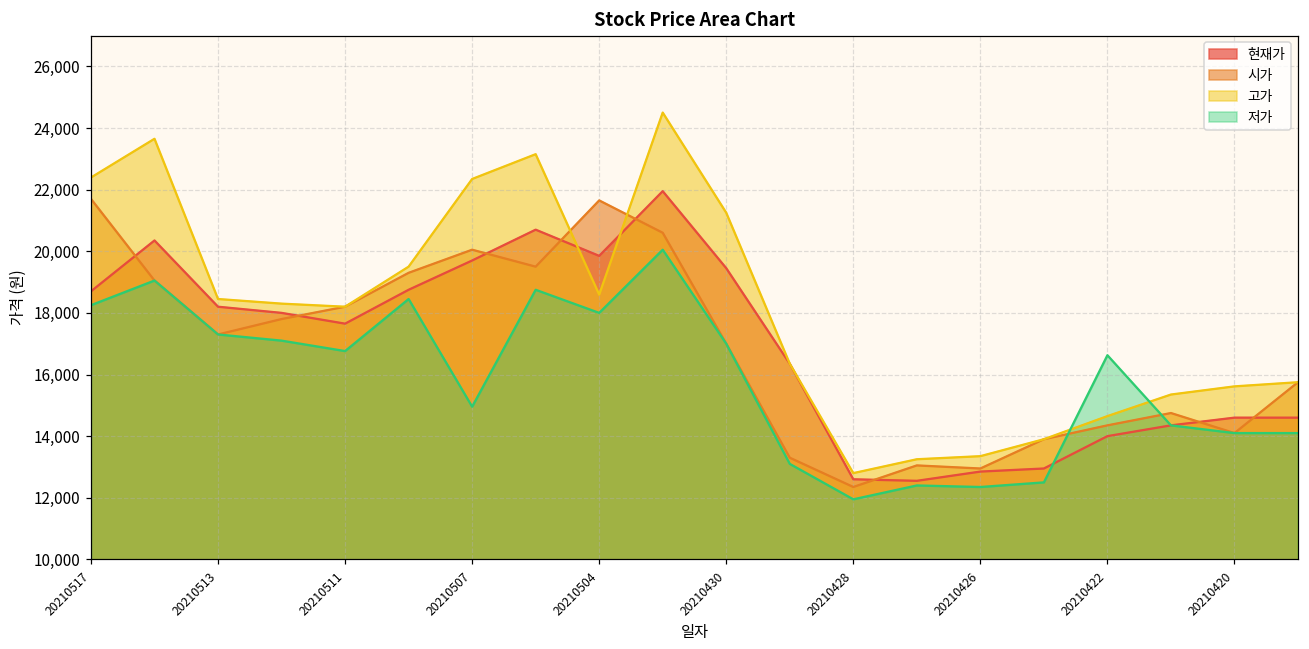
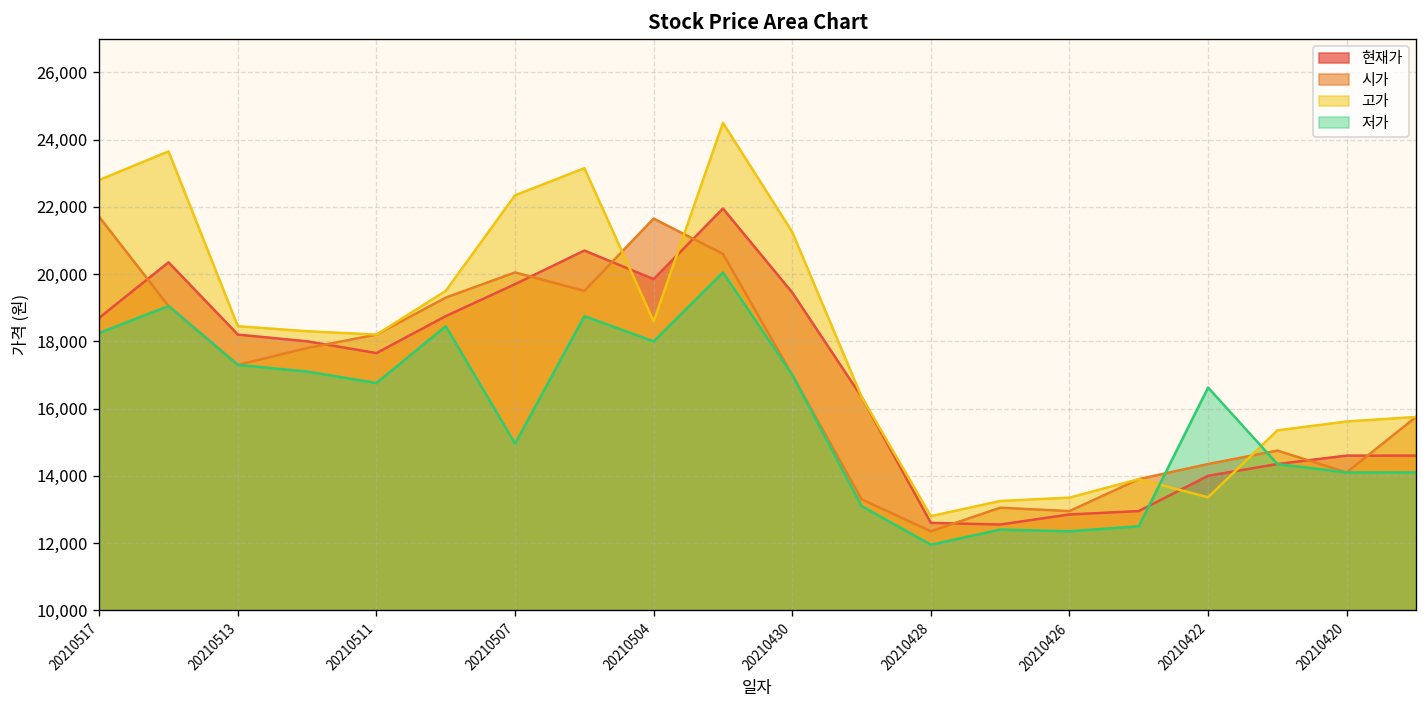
  {
    "고가": {
-     "20210517": "22,400",
+     "20210517": "22,800",
      "20210513": "18,500",
      "20210507": "22,300",
      "20210504": "18,600",
      "20210430": "21,300",
      "20210428": "12,800",
      "20210426": "13,400",
-     "20210422": "14,700",
+     "20210422": "13,400",
      "20210420": "15,600"
    },
    "저가": {
      "20210517": "18,300",
      "20210511": "16,800",
      "20210507": "15,000",
      "20210504": "18,000",
      "20210428": "12,000",
      "20210426": "12,400",
      "20210422": "16,600"
    }
  }
